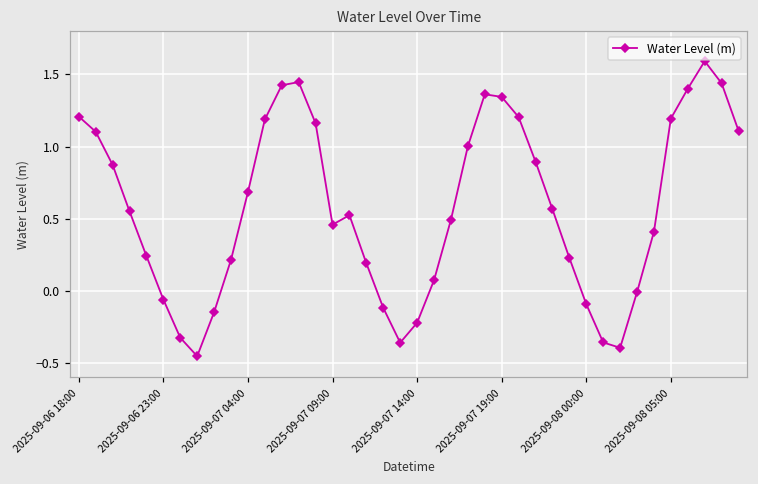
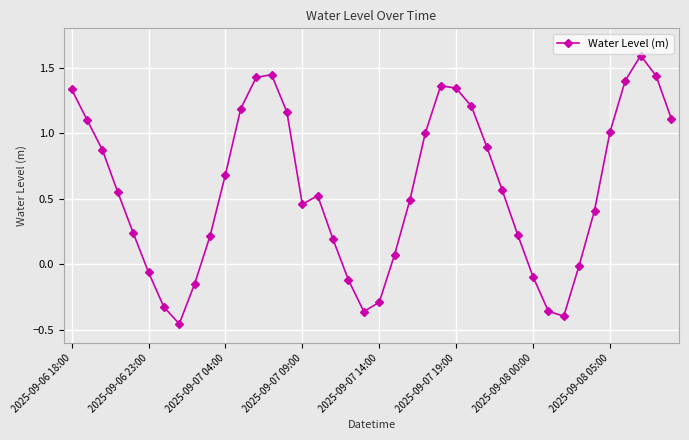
  {
-   "2025-09-06 18:00": 1.21,
+   "2025-09-06 18:00": 1.34,
    "2025-09-06 23:00": -0.06,
    "2025-09-07 04:00": 0.68,
    "2025-09-07 09:00": 0.46,
-   "2025-09-07 14:00": -0.22,
+   "2025-09-07 14:00": -0.29,
    "2025-09-07 19:00": 1.34,
    "2025-09-08 00:00": -0.09,
-   "2025-09-08 05:00": 1.19
+   "2025-09-08 05:00": 1.01
  }
